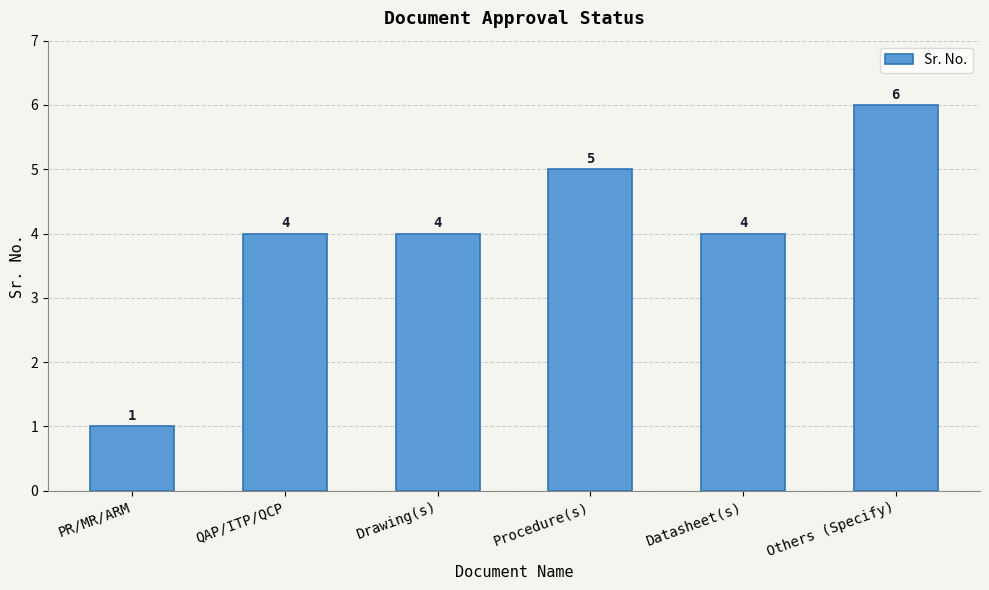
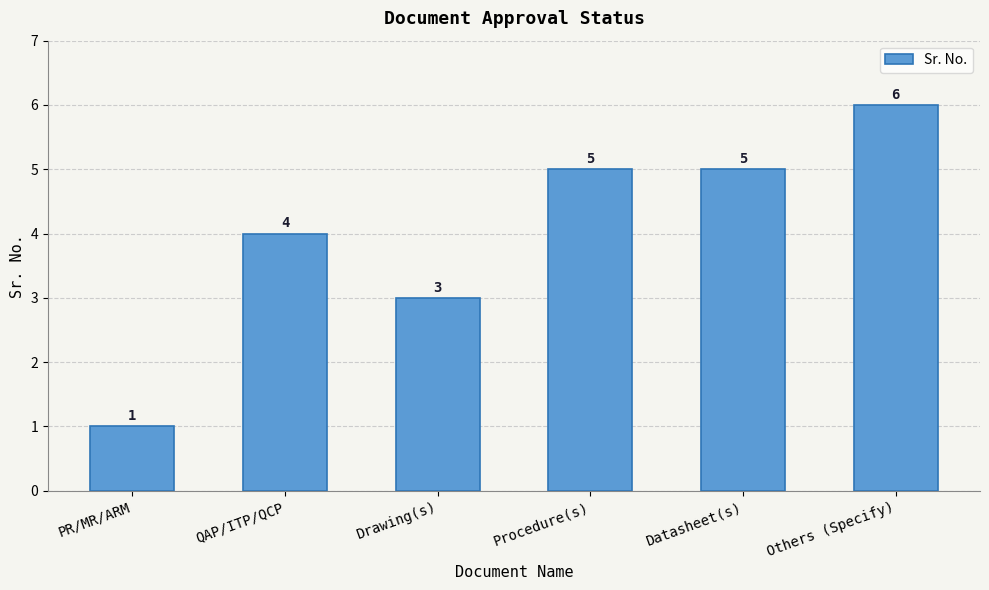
  {
    "PR/MR/ARM": 1,
    "QAP/ITP/QCP": 4,
-   "Drawing(s)": 4,
+   "Drawing(s)": 3,
    "Procedure(s)": 5,
-   "Datasheet(s)": 4,
+   "Datasheet(s)": 5,
    "Others (Specify)": 6
  }
